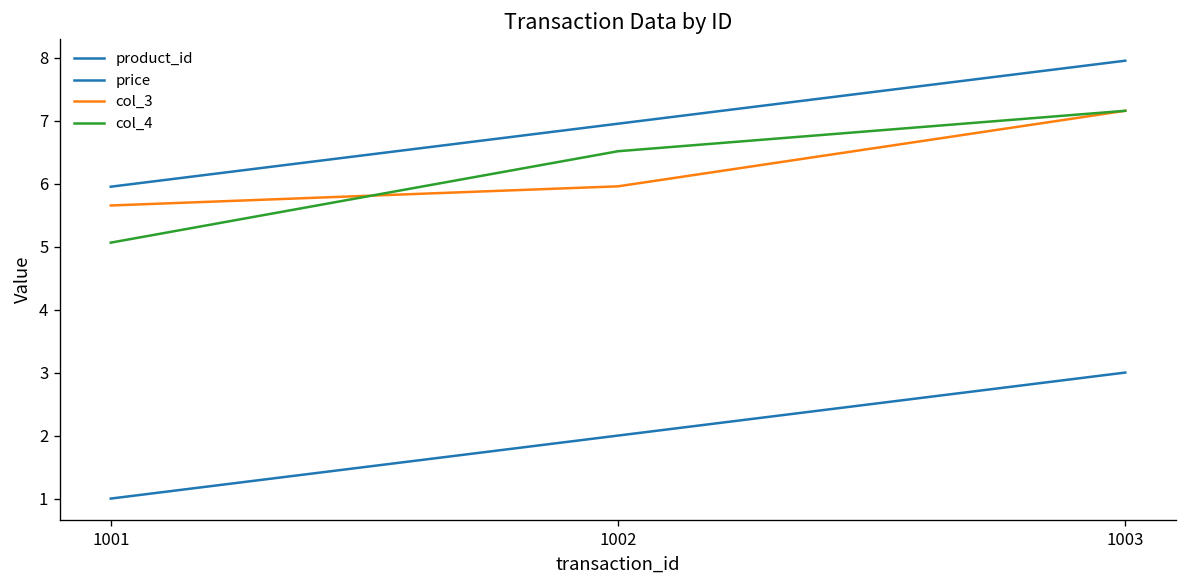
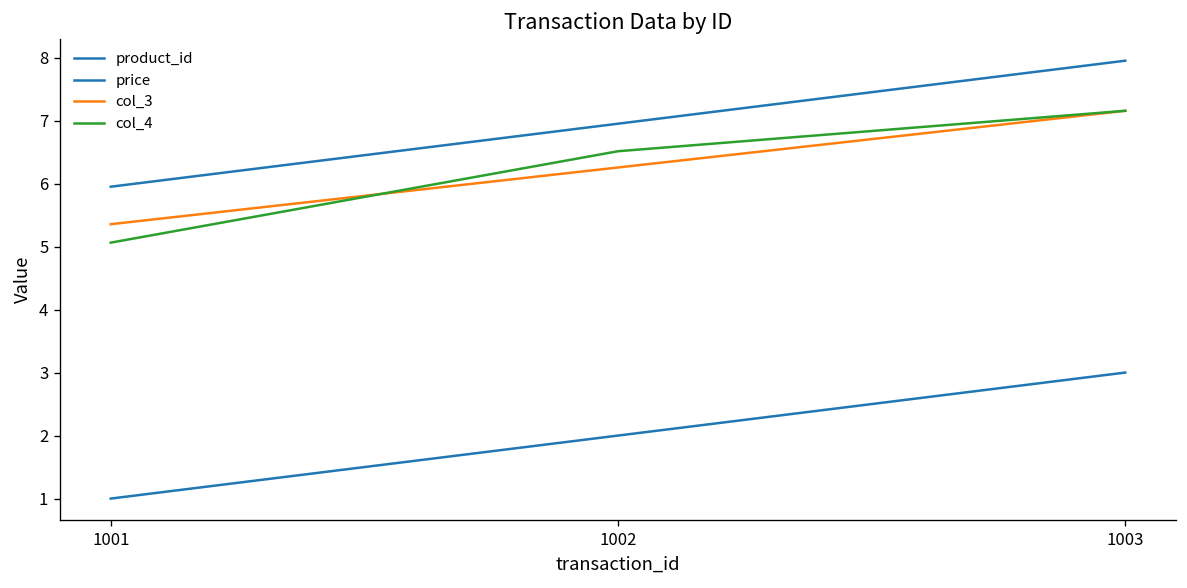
  {
    "col_3": {
-     "1001": 5.7,
-     "1002": 6.0
+     "1001": 5.4,
+     "1002": 6.3
    },
    "col_4": {
      "1001": 5.1,
      "1002": 6.5
    }
  }
